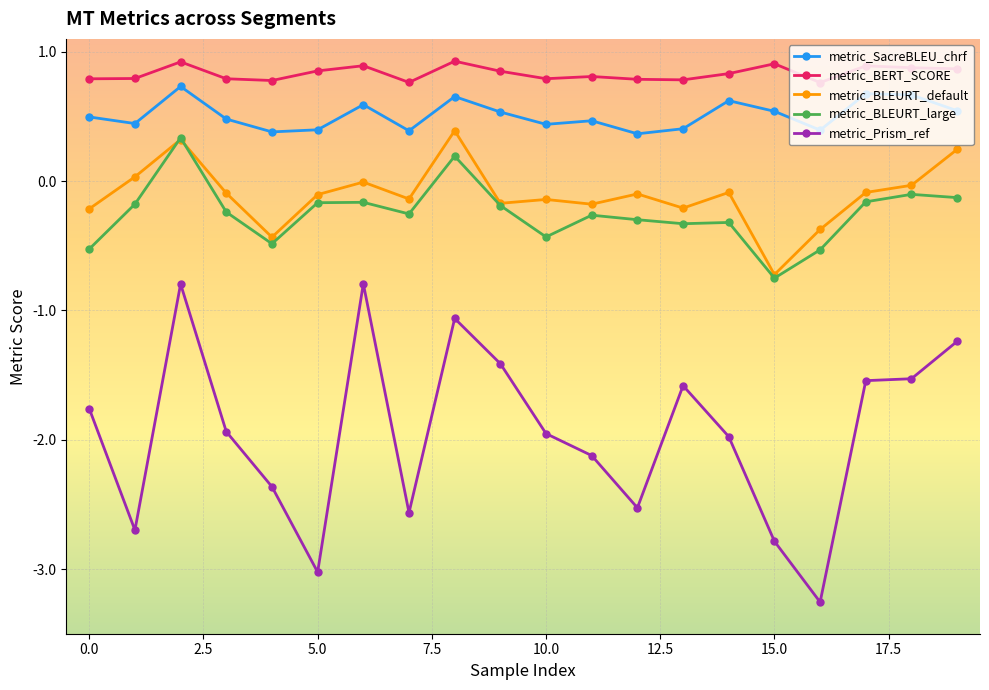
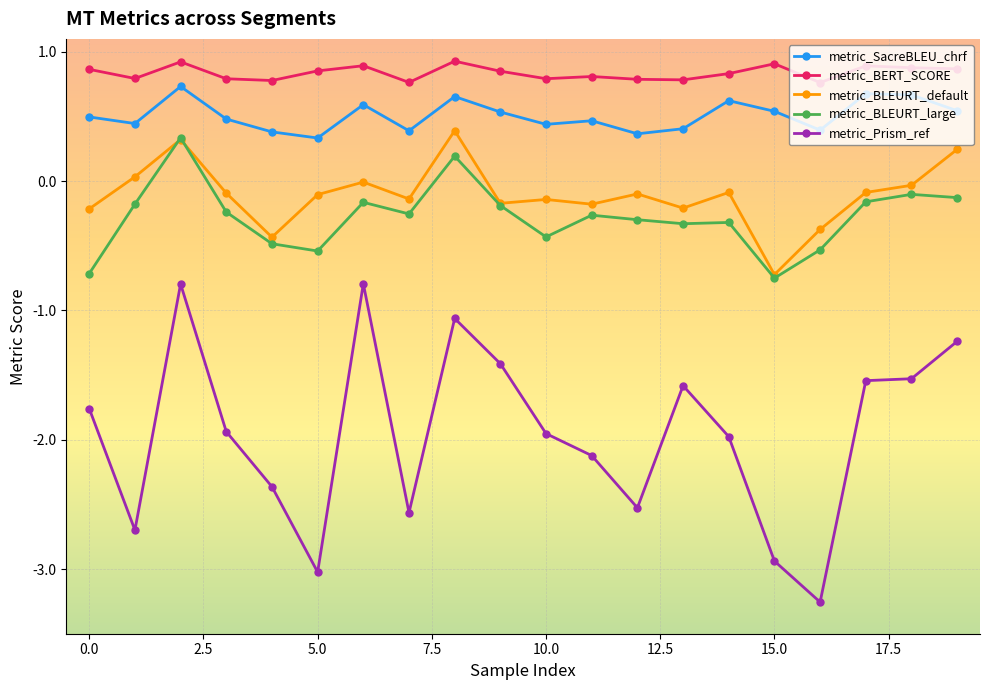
  {
    "metric_SacreBLEU_chrf": {
      "0.0": 0.50,
-     "5.0": 0.40,
+     "5.0": 0.33,
      "10.0": 0.44,
      "15.0": 0.54
    },
    "metric_BERT_SCORE": {
-     "0.0": 0.79,
+     "0.0": 0.86,
      "5.0": 0.85,
      "10.0": 0.79,
      "15.0": 0.91
    },
    "metric_BLEURT_default": {
      "0.0": -0.21,
      "5.0": -0.10,
      "10.0": -0.14,
      "15.0": -0.72
    },
    "metric_BLEURT_large": {
-     "0.0": -0.53,
-     "5.0": -0.17,
+     "0.0": -0.71,
+     "5.0": -0.54,
      "10.0": -0.43,
      "15.0": -0.75
    },
    "metric_Prism_ref": {
      "0.0": -1.76,
      "5.0": -3.02,
      "10.0": -1.95,
-     "15.0": -2.79
+     "15.0": -2.94
    }
  }
